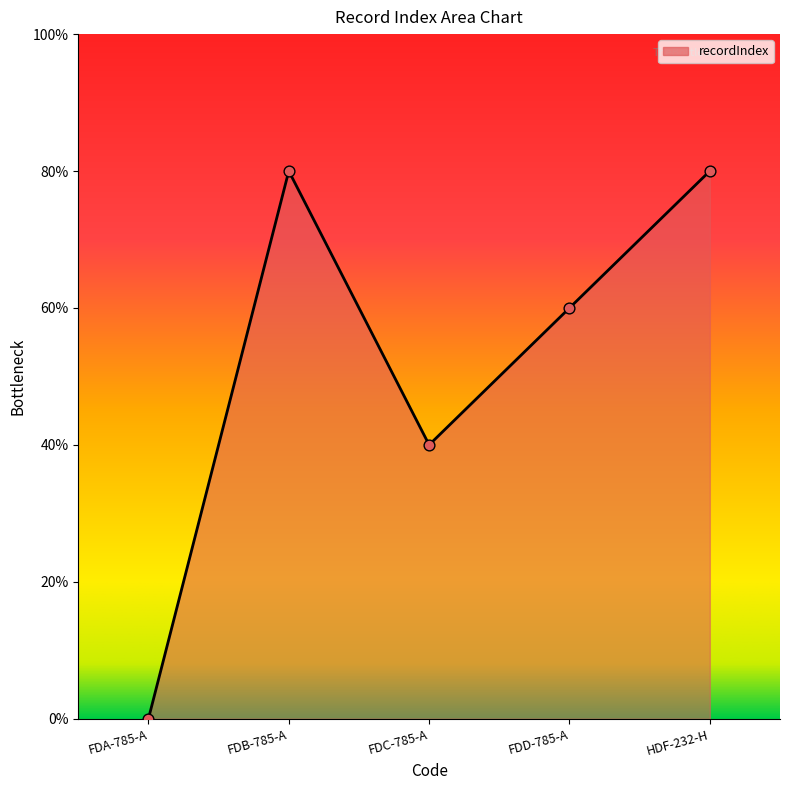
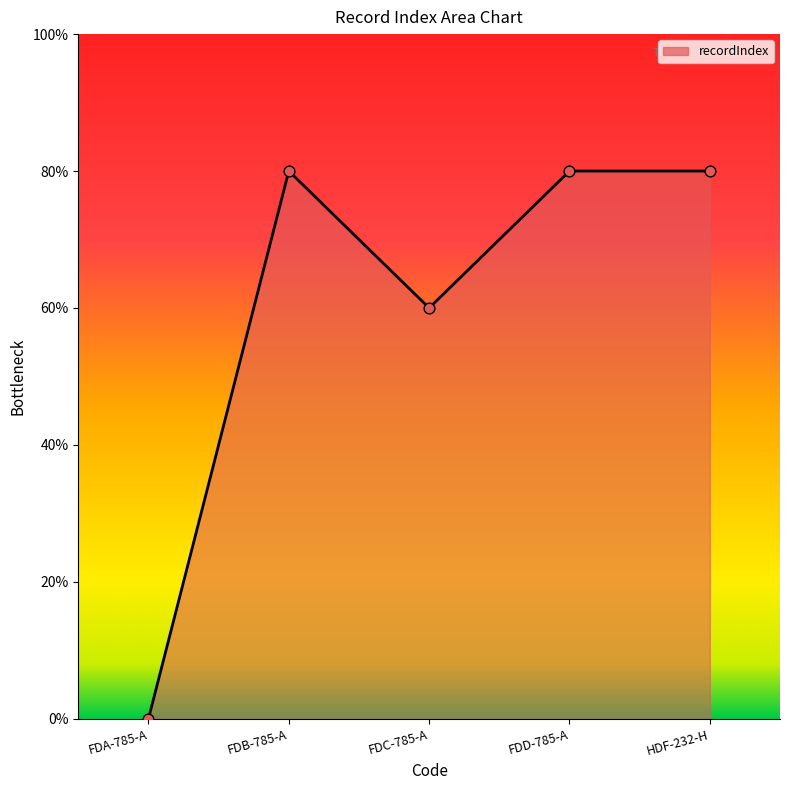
  {
    "FDA-785-A": "0%",
    "FDB-785-A": "80%",
-   "FDC-785-A": "40%",
-   "FDD-785-A": "60%",
+   "FDC-785-A": "60%",
+   "FDD-785-A": "80%",
    "HDF-232-H": "80%"
  }
